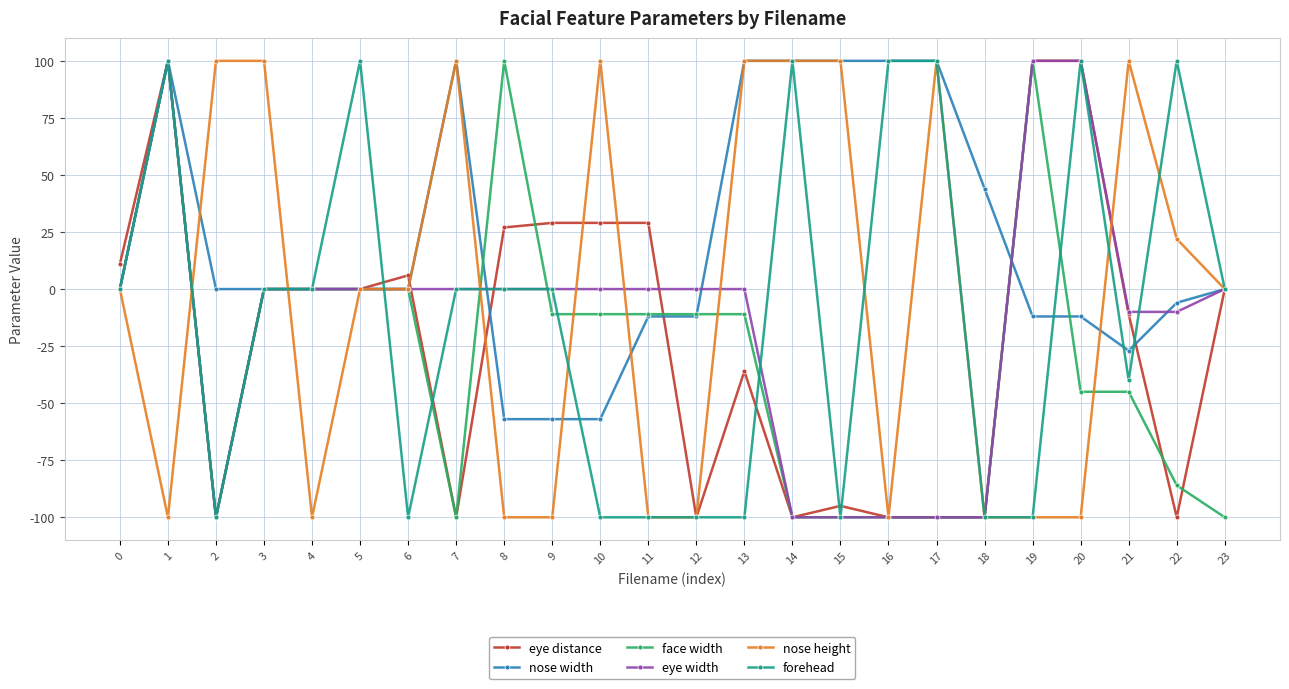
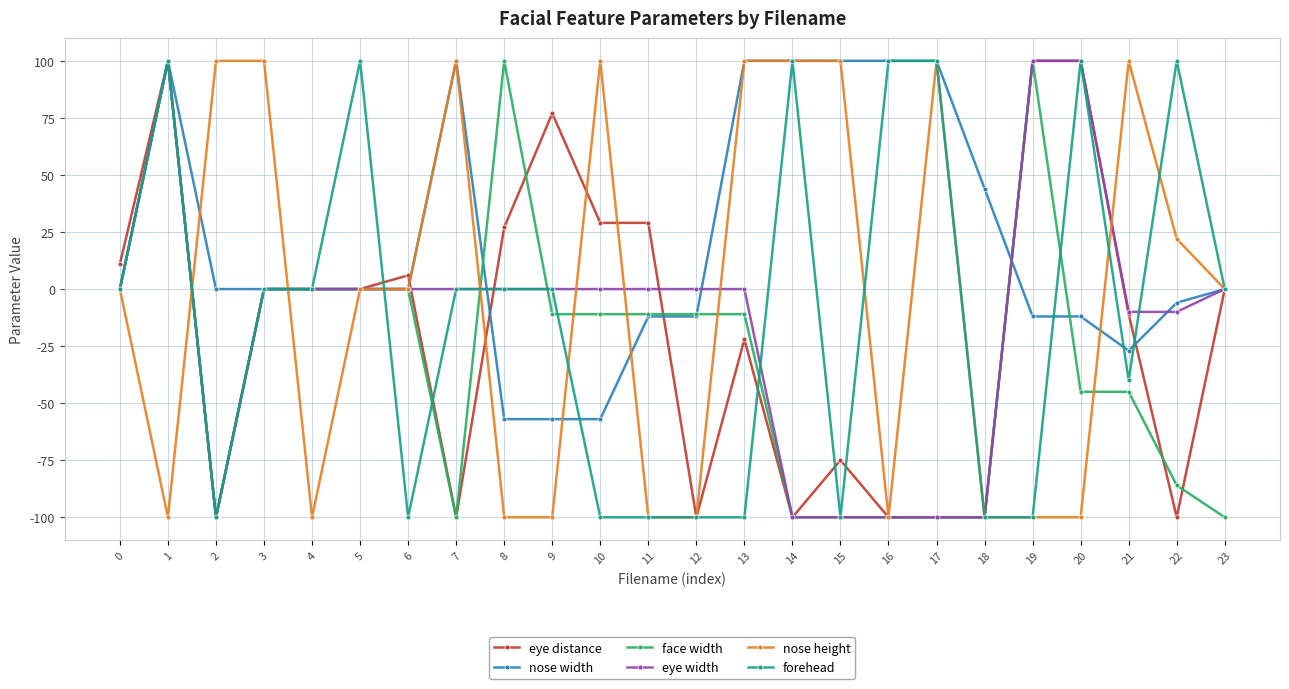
  {
    "eye distance": {
      "0": 11,
      "6": 6,
      "8": 27,
-     "9": 29,
+     "9": 77,
      "10": 29,
      "11": 29,
-     "13": -36,
-     "15": -95,
+     "13": -22,
+     "15": -75,
      "22": -100
    },
    "nose width": {
      "2": 0,
      "8": -57,
      "9": -57,
      "10": -57,
      "18": 44,
      "19": -12,
      "20": -12,
      "21": -27,
      "22": -6
    },
    "eye width": {
      "10": 0,
      "11": 0,
      "12": 0,
      "13": 0,
      "22": -10
    },
    "nose height": {
      "1": -100,
      "2": 100,
      "3": 100,
      "4": -100,
      "8": -100,
      "9": -100,
      "10": 100,
      "20": -100,
      "21": 100,
      "22": 22
    }
  }
